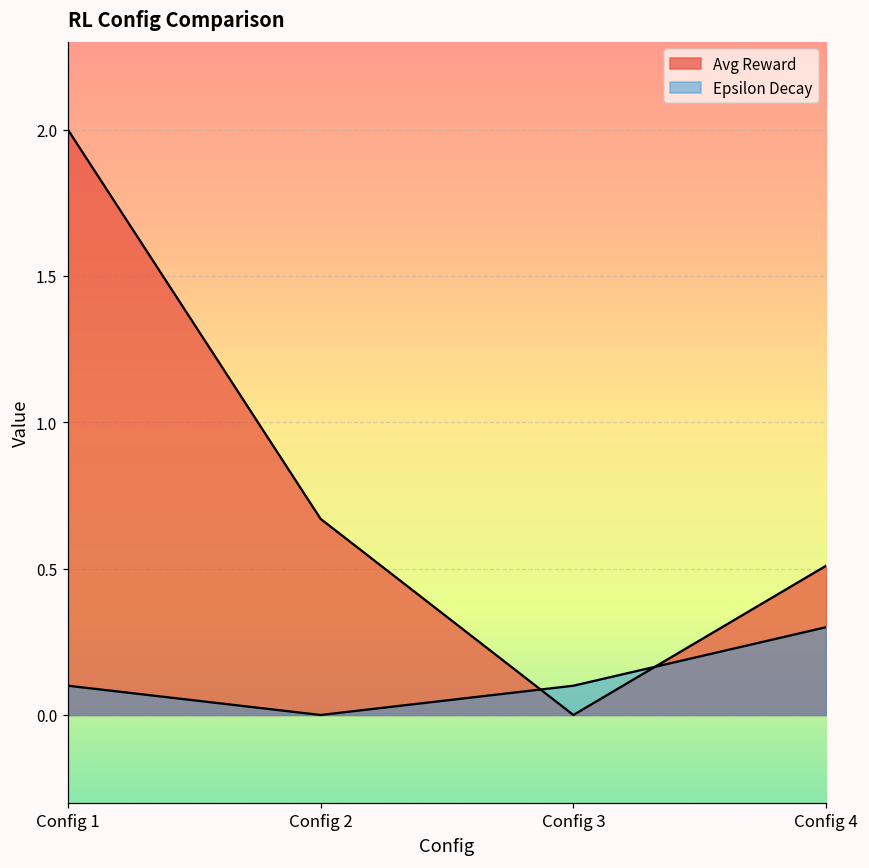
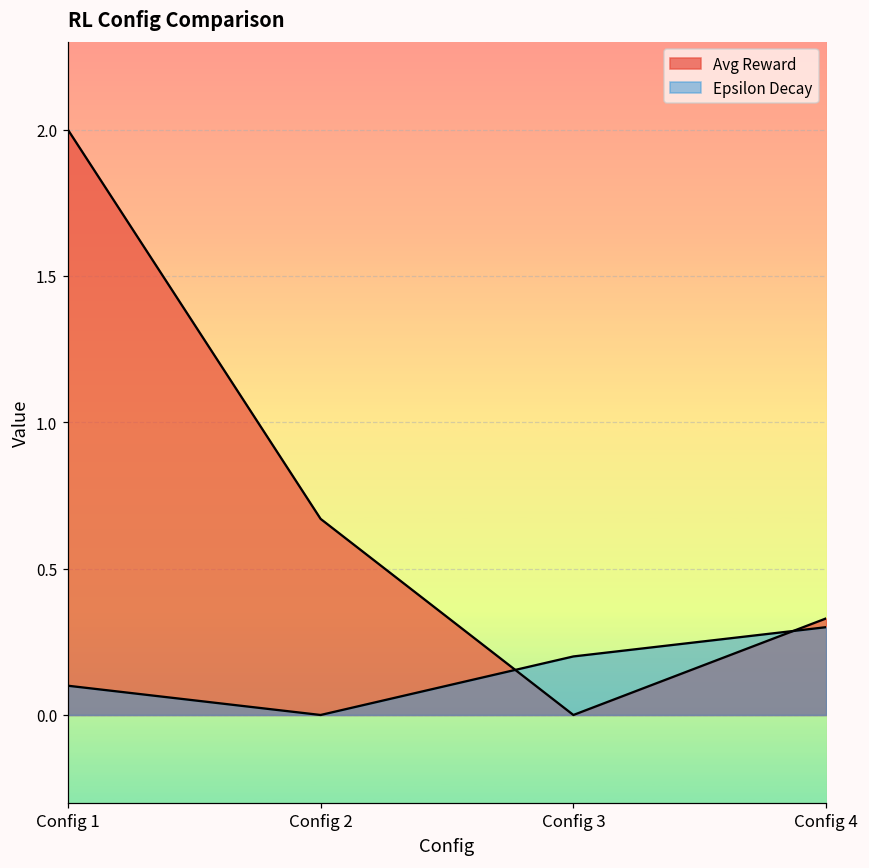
  {
    "Avg Reward": {
      "Config 1": 2.00,
      "Config 2": 0.67,
      "Config 3": 0.00,
-     "Config 4": 0.51
+     "Config 4": 0.33
    },
    "Epsilon Decay": {
      "Config 1": 0.1,
      "Config 2": 0.0,
-     "Config 3": 0.1,
+     "Config 3": 0.2,
      "Config 4": 0.3
    }
  }
